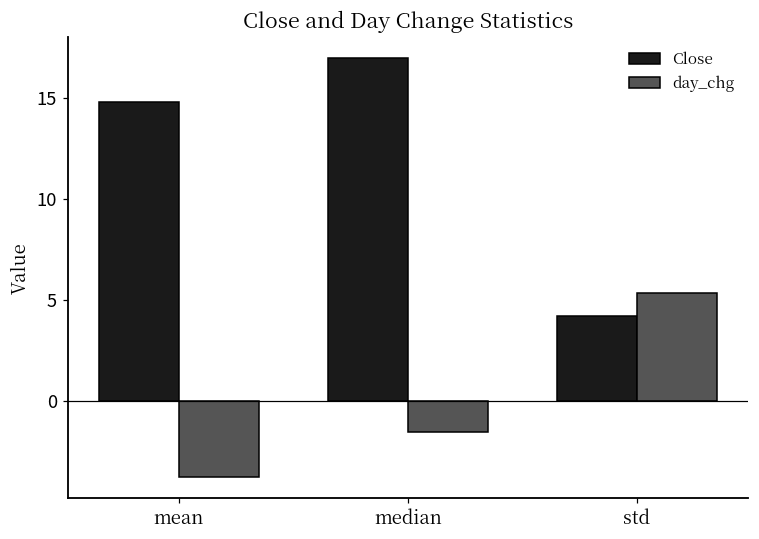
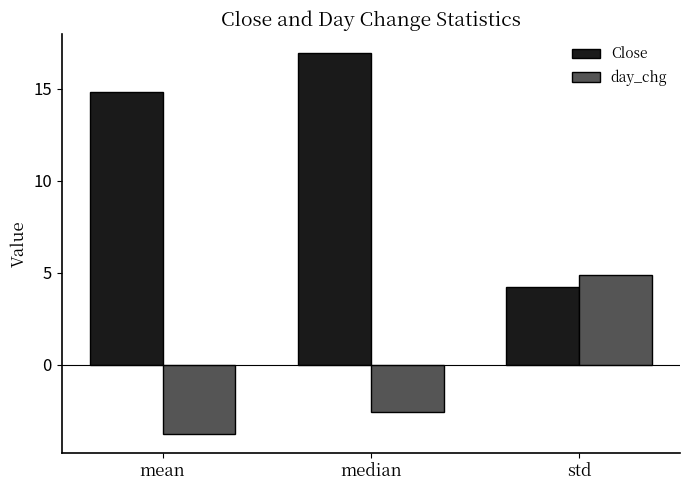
  {
    "Close": {
      "mean": 14.8,
      "median": 17.0,
      "std": 4.2
    },
    "day_chg": {
      "mean": -3.8,
-     "median": -1.6,
-     "std": 5.3
+     "median": -2.6,
+     "std": 4.9
    }
  }
